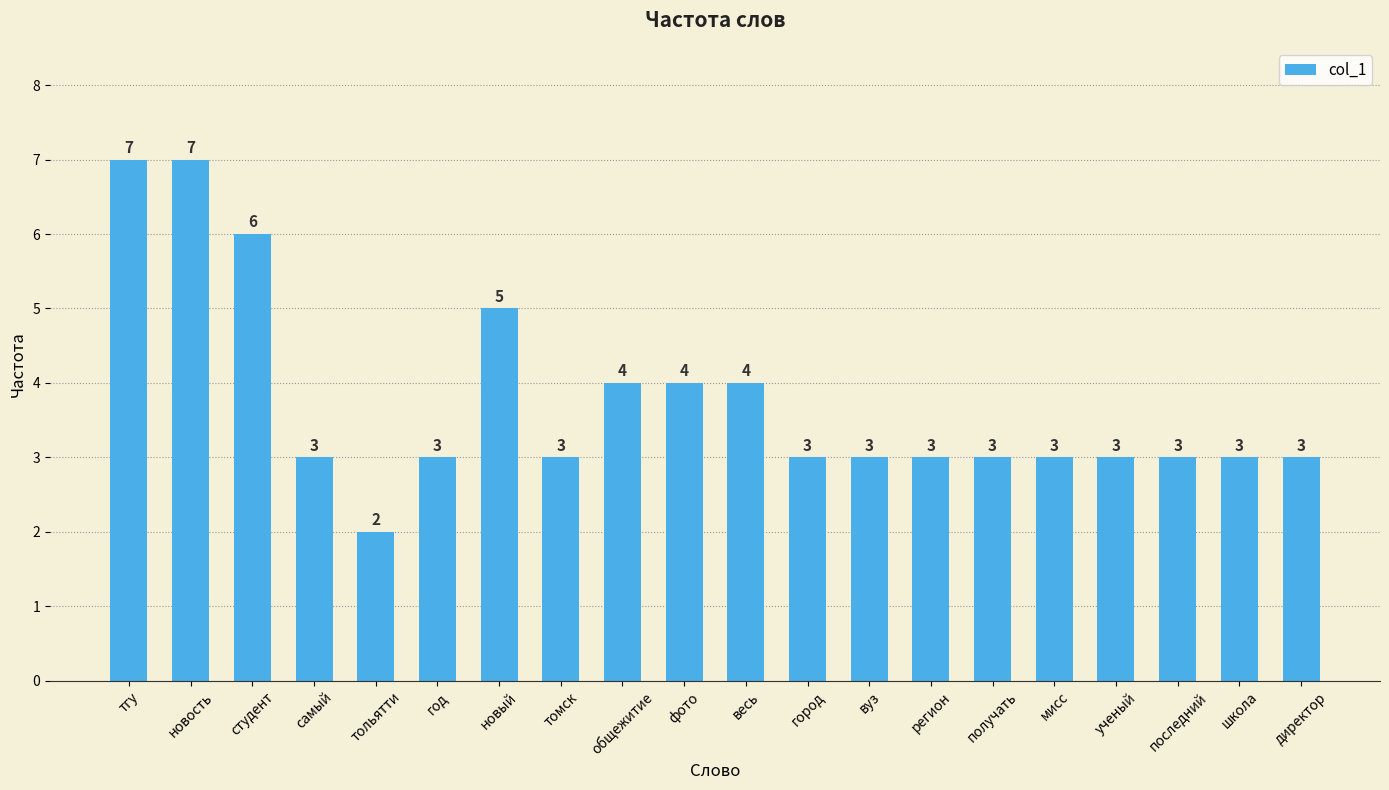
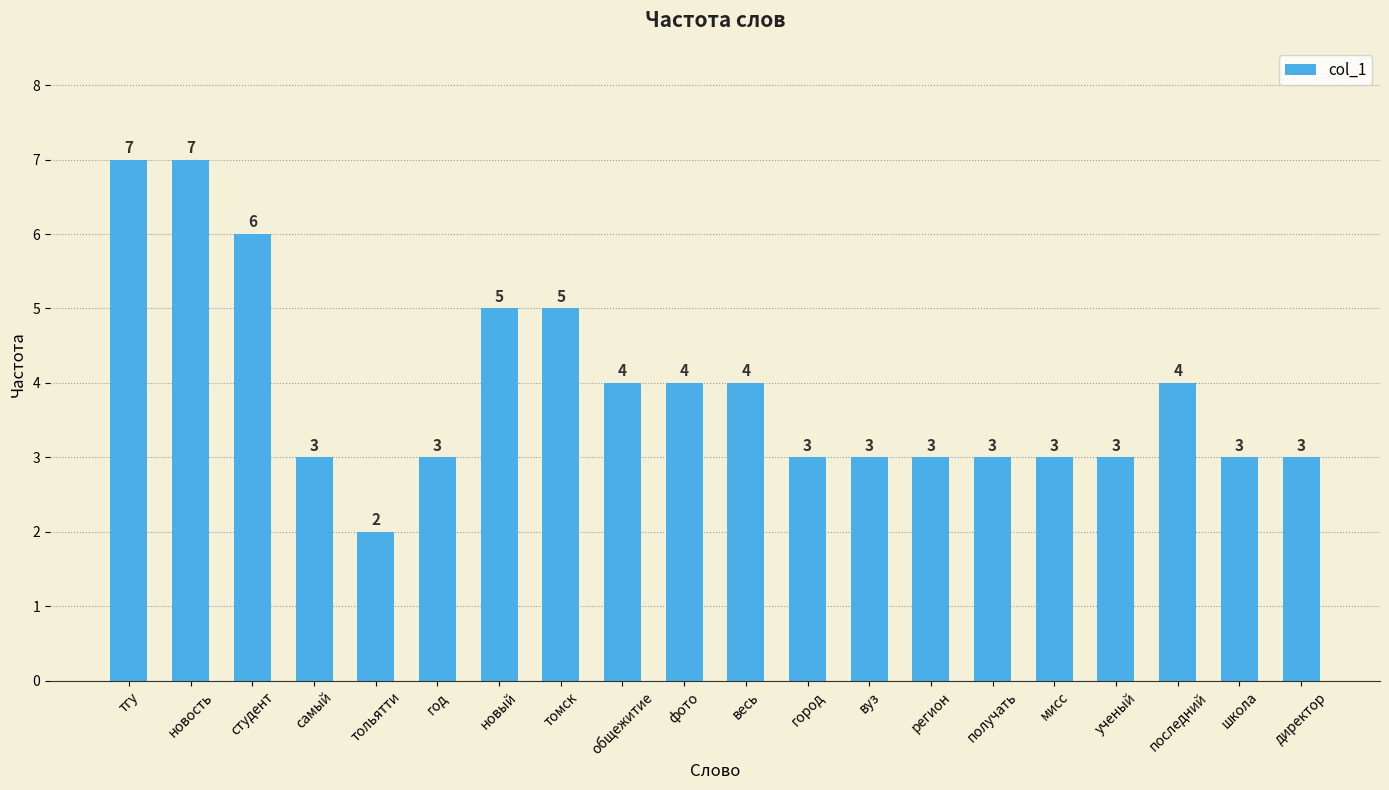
  {
    "тгу": 7,
    "новость": 7,
    "студент": 6,
    "самый": 3,
    "тольятти": 2,
    "год": 3,
    "новый": 5,
-   "томск": 3,
+   "томск": 5,
    "общежитие": 4,
    "фото": 4,
    "весь": 4,
    "город": 3,
    "вуз": 3,
    "регион": 3,
    "получать": 3,
    "мисс": 3,
    "ученый": 3,
-   "последний": 3,
+   "последний": 4,
    "школа": 3,
    "директор": 3
  }
